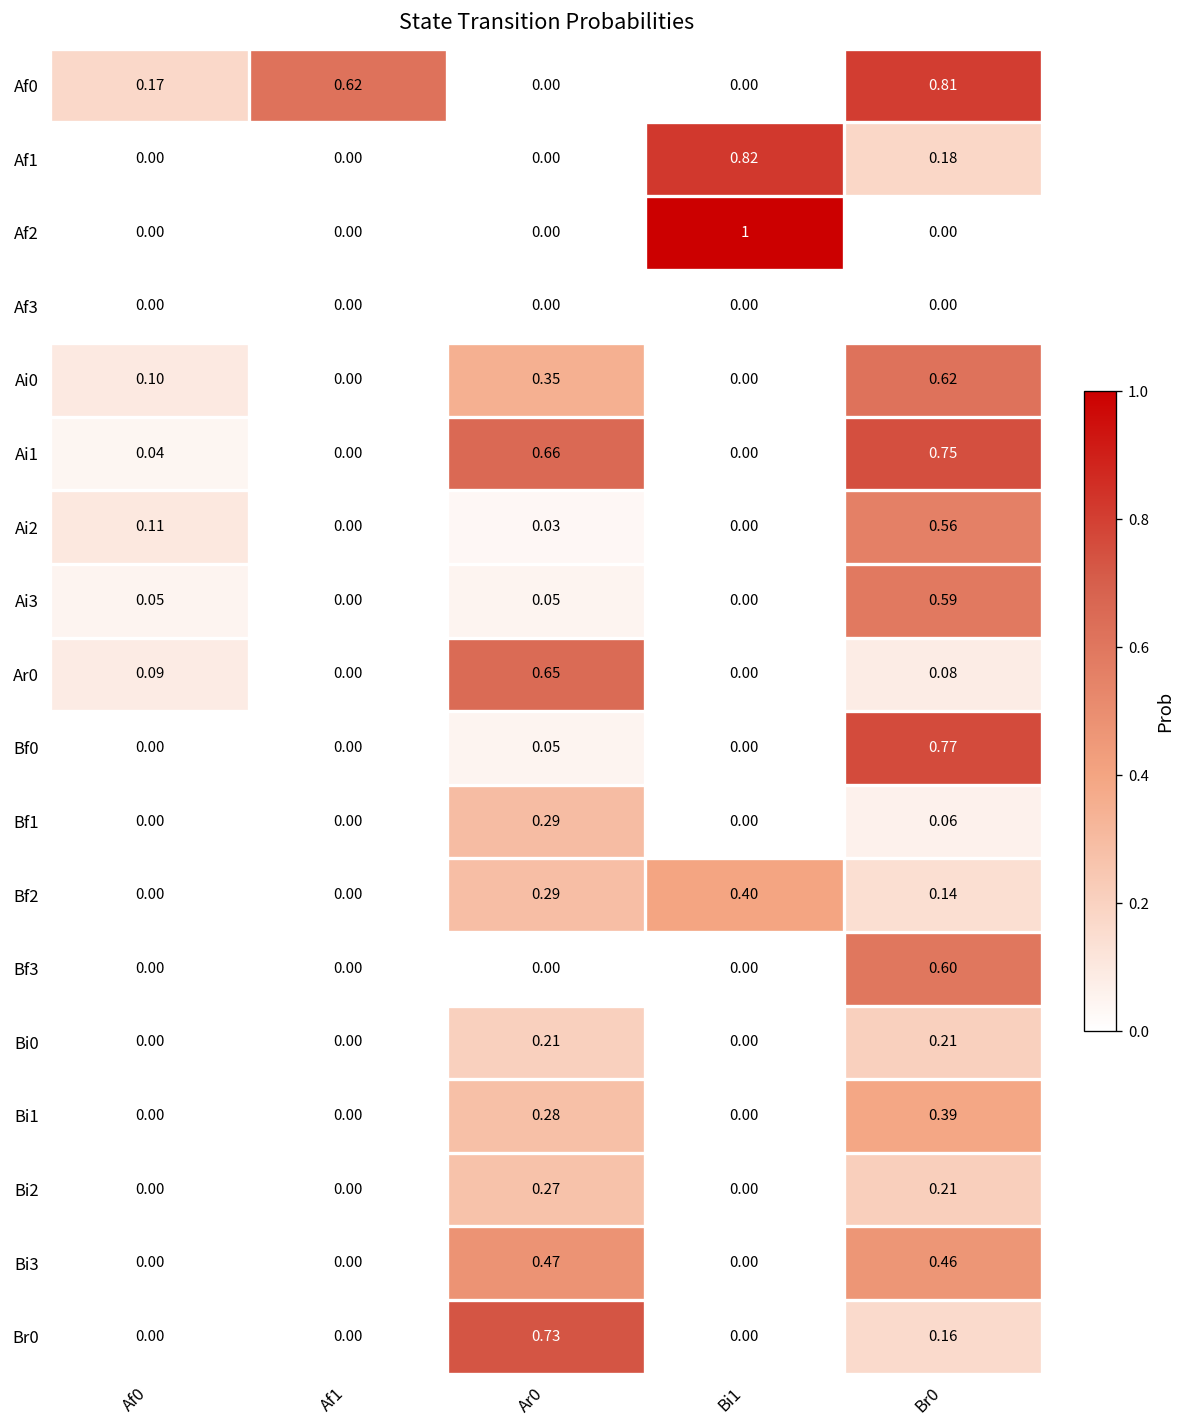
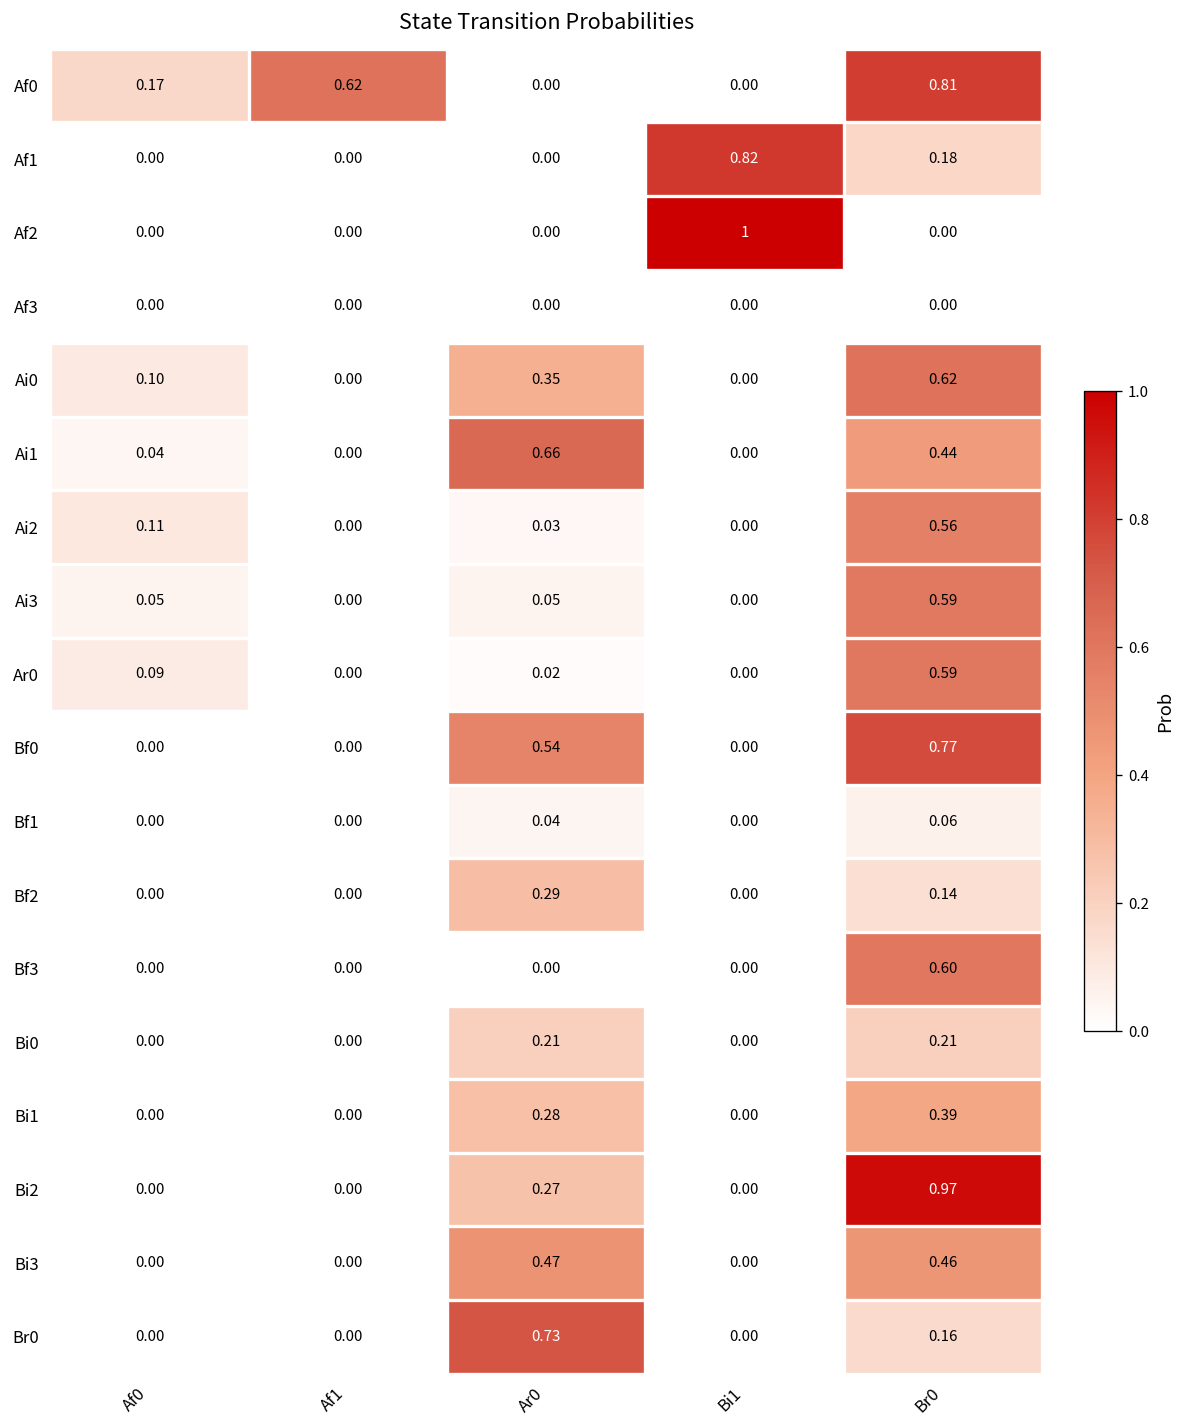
  {
    "Af0": {
      "Af0": 0.17,
      "Af1": 0.62,
      "Ar0": 0.00,
      "Bi1": 0.00,
      "Br0": 0.81
    },
    "Af1": {
      "Af0": 0.00,
      "Af1": 0.00,
      "Ar0": 0.00,
      "Bi1": 0.82,
      "Br0": 0.18
    },
    "Af2": {
      "Af0": 0.00,
      "Af1": 0.00,
      "Ar0": 0.00,
      "Bi1": 1,
      "Br0": 0.00
    },
    "Af3": {
      "Af0": 0.00,
      "Af1": 0.00,
      "Ar0": 0.00,
      "Bi1": 0.00,
      "Br0": 0.00
    },
    "Ai0": {
      "Af0": 0.10,
      "Af1": 0.00,
      "Ar0": 0.35,
      "Bi1": 0.00,
      "Br0": 0.62
    },
    "Ai1": {
      "Af0": 0.04,
      "Af1": 0.00,
      "Ar0": 0.66,
      "Bi1": 0.00,
-     "Br0": 0.75
+     "Br0": 0.44
    },
    "Ai2": {
      "Af0": 0.11,
      "Af1": 0.00,
      "Ar0": 0.03,
      "Bi1": 0.00,
      "Br0": 0.56
    },
    "Ai3": {
      "Af0": 0.05,
      "Af1": 0.00,
      "Ar0": 0.05,
      "Bi1": 0.00,
      "Br0": 0.59
    },
    "Ar0": {
      "Af0": 0.09,
      "Af1": 0.00,
-     "Ar0": 0.65,
+     "Ar0": 0.02,
      "Bi1": 0.00,
-     "Br0": 0.08
+     "Br0": 0.59
    },
    "Bf0": {
      "Af0": 0.00,
      "Af1": 0.00,
-     "Ar0": 0.05,
+     "Ar0": 0.54,
      "Bi1": 0.00,
      "Br0": 0.77
    },
    "Bf1": {
      "Af0": 0.00,
      "Af1": 0.00,
-     "Ar0": 0.29,
+     "Ar0": 0.04,
      "Bi1": 0.00,
      "Br0": 0.06
    },
    "Bf2": {
      "Af0": 0.00,
      "Af1": 0.00,
      "Ar0": 0.29,
-     "Bi1": 0.40,
+     "Bi1": 0.00,
      "Br0": 0.14
    },
    "Bf3": {
      "Af0": 0.00,
      "Af1": 0.00,
      "Ar0": 0.00,
      "Bi1": 0.00,
      "Br0": 0.60
    },
    "Bi0": {
      "Af0": 0.00,
      "Af1": 0.00,
      "Ar0": 0.21,
      "Bi1": 0.00,
      "Br0": 0.21
    },
    "Bi1": {
      "Af0": 0.00,
      "Af1": 0.00,
      "Ar0": 0.28,
      "Bi1": 0.00,
      "Br0": 0.39
    },
    "Bi2": {
      "Af0": 0.00,
      "Af1": 0.00,
      "Ar0": 0.27,
      "Bi1": 0.00,
-     "Br0": 0.21
+     "Br0": 0.97
    },
    "Bi3": {
      "Af0": 0.00,
      "Af1": 0.00,
      "Ar0": 0.47,
      "Bi1": 0.00,
      "Br0": 0.46
    },
    "Br0": {
      "Af0": 0.00,
      "Af1": 0.00,
      "Ar0": 0.73,
      "Bi1": 0.00,
      "Br0": 0.16
    }
  }
